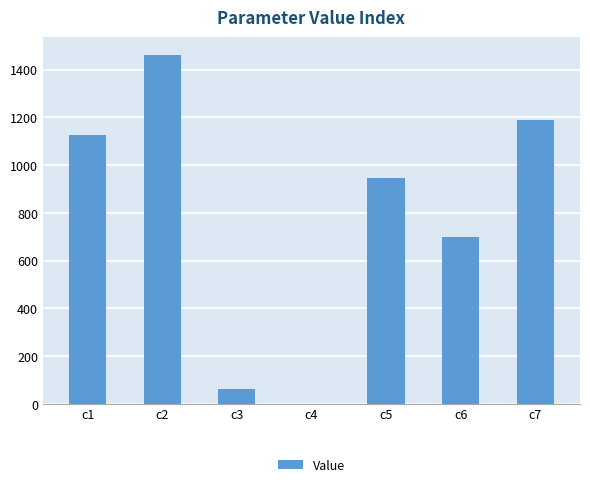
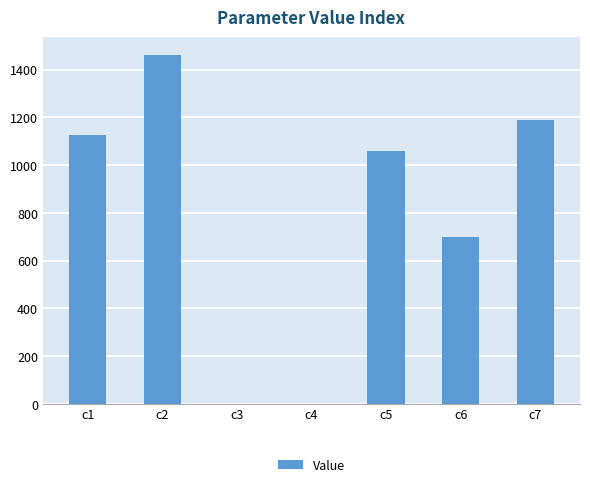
  {
    "c1": 1130,
    "c2": 1460,
-   "c3": 60,
-   "c5": 950,
+   "c3": 0,
+   "c5": 1060,
    "c6": 700,
    "c7": 1190
  }
